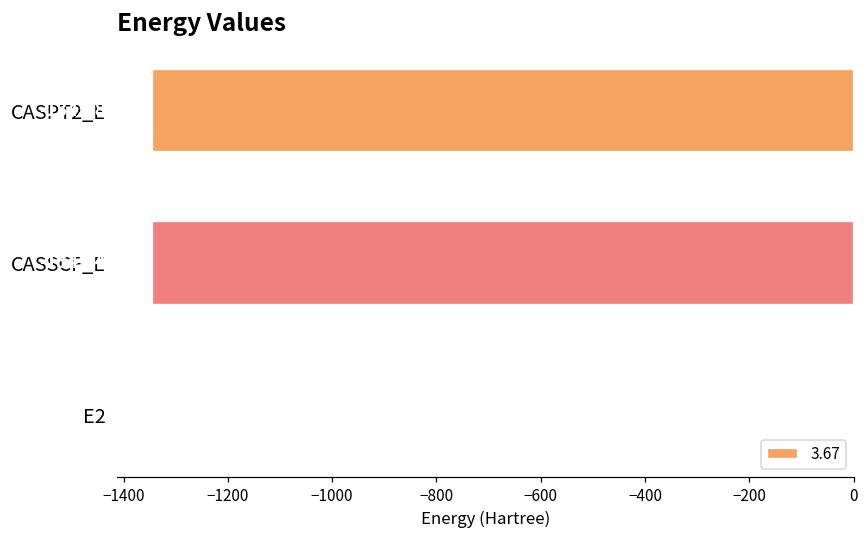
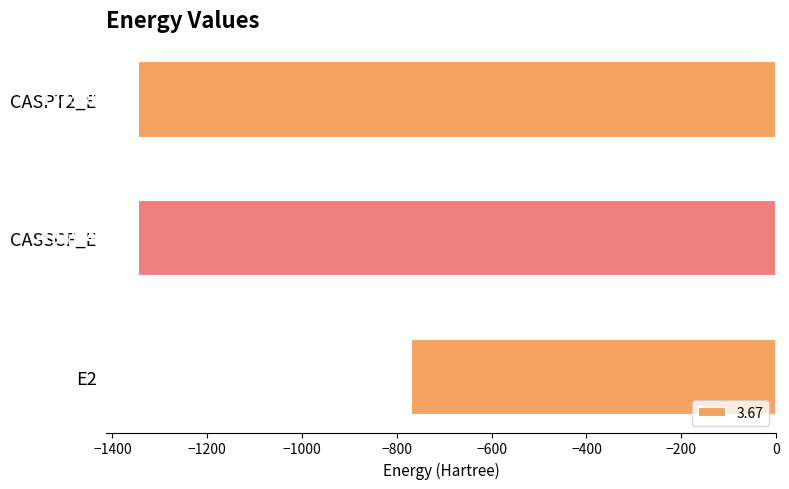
  {
    "CASPT2_E": -1350,
    "CASSCF_E": -1350,
-   "E2": 0
+   "E2": -770
  }
